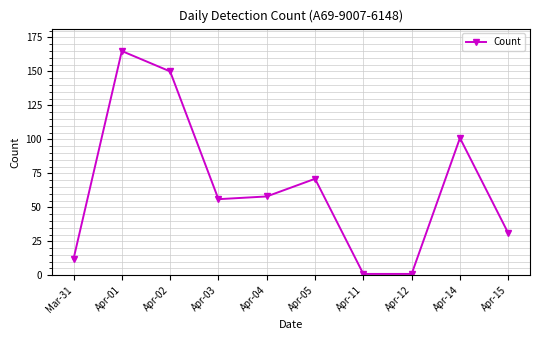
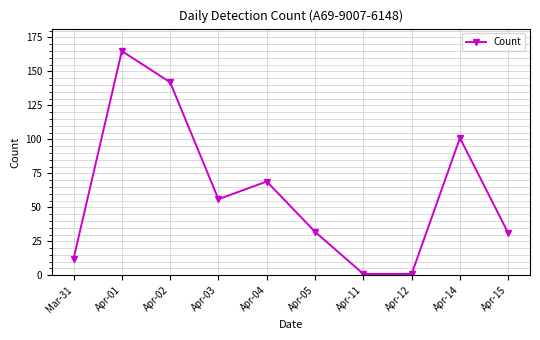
  {
    "Mar-31": 12,
    "Apr-01": 165,
-   "Apr-02": 150,
+   "Apr-02": 142,
    "Apr-03": 56,
-   "Apr-04": 58,
-   "Apr-05": 71,
+   "Apr-04": 69,
+   "Apr-05": 32,
    "Apr-11": 1,
    "Apr-12": 1,
    "Apr-14": 101,
    "Apr-15": 31
  }
